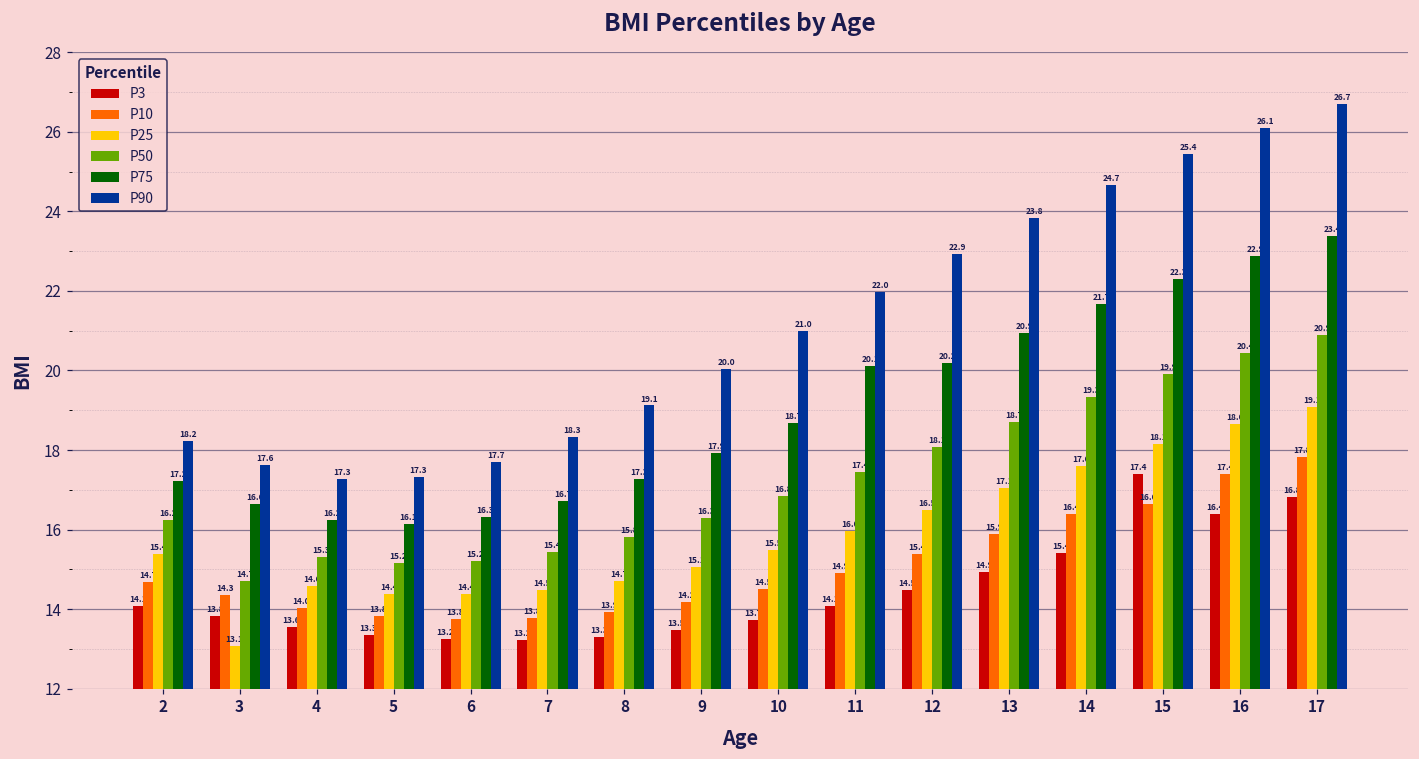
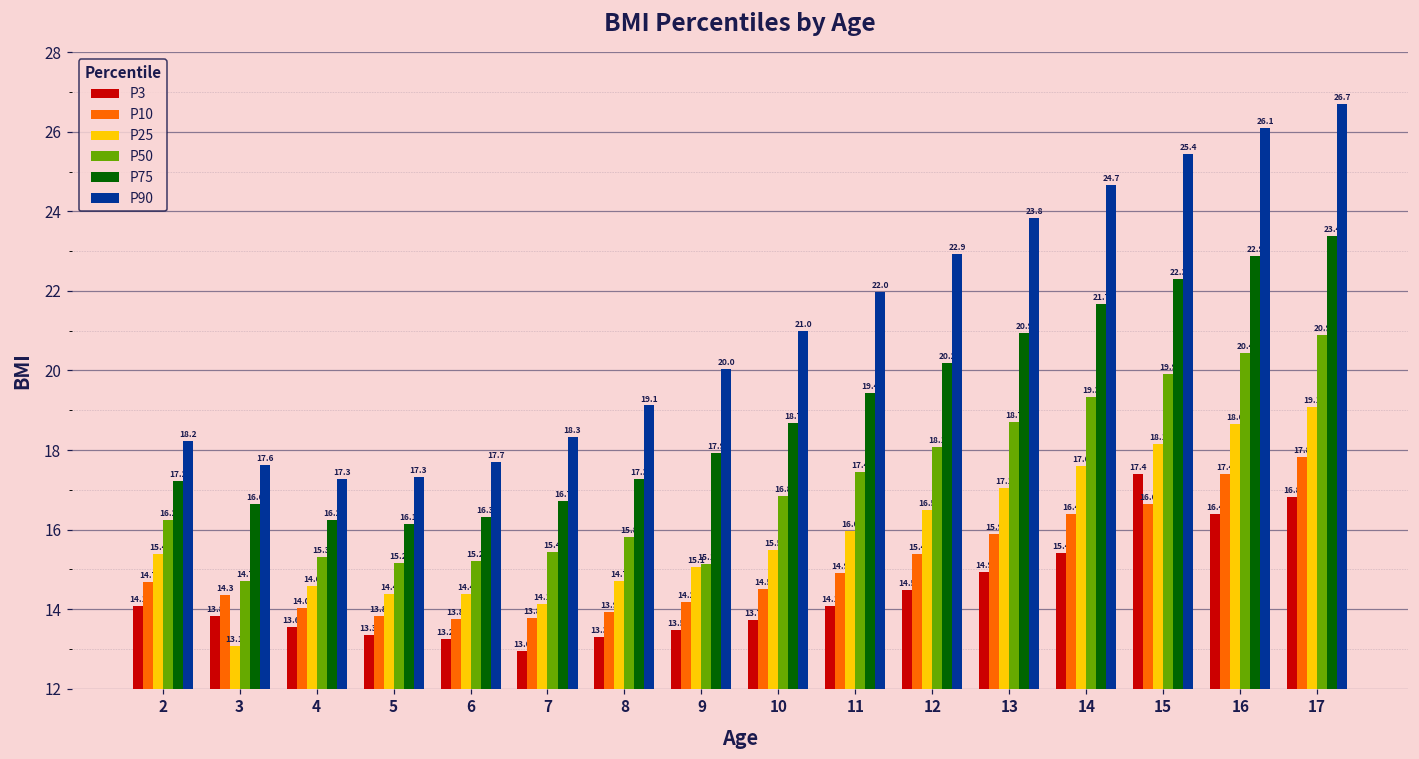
  {
    "P3": {
      "2": 14.1,
      "3": 13.8,
      "4": 13.6,
      "5": 13.3,
      "6": 13.2,
-     "7": 13.2,
+     "7": 13.0,
      "8": 13.3,
      "9": 13.5,
      "10": 13.7,
      "11": 14.1,
      "12": 14.5,
      "13": 14.9,
      "14": 15.4,
      "15": 17.4,
      "16": 16.4,
      "17": 16.8
    },
    "P10": {
      "2": 14.7,
      "3": 14.3,
      "4": 14.0,
      "5": 13.8,
      "6": 13.8,
      "7": 13.8,
      "8": 13.9,
      "9": 14.2,
      "10": 14.5,
      "11": 14.9,
      "12": 15.4,
      "13": 15.9,
      "14": 16.4,
      "15": 16.6,
      "16": 17.4,
      "17": 17.8
    },
    "P25": {
      "2": 15.4,
      "3": 13.1,
      "4": 14.6,
      "5": 14.4,
      "6": 14.4,
-     "7": 14.5,
+     "7": 14.1,
      "8": 14.7,
      "10": 15.5,
      "11": 16.0,
      "12": 16.5,
      "13": 17.1,
      "14": 17.6,
      "15": 18.1,
      "16": 18.6,
      "17": 19.1
    },
    "P50": {
      "2": 16.2,
      "3": 14.7,
      "4": 15.3,
      "5": 15.2,
      "6": 15.2,
      "7": 15.4,
      "8": 15.8,
-     "9": 16.3,
+     "9": 15.1,
      "10": 16.8,
      "11": 17.4,
      "12": 18.1,
      "13": 18.7,
      "14": 19.3,
      "15": 19.9,
      "16": 20.4,
      "17": 20.9
    },
    "P75": {
      "2": 17.2,
      "3": 16.6,
      "4": 16.2,
      "5": 16.1,
      "6": 16.3,
      "7": 16.7,
      "8": 17.3,
      "9": 17.9,
      "10": 18.7,
-     "11": 20.1,
+     "11": 19.4,
      "12": 20.2,
      "13": 20.9,
      "14": 21.7,
      "15": 22.3,
      "16": 22.9,
      "17": 23.4
    },
    "P90": {
      "2": 18.2,
      "3": 17.6,
      "4": 17.3,
      "5": 17.3,
      "6": 17.7,
      "7": 18.3,
      "8": 19.1,
      "9": 20.0,
      "10": 21.0,
      "11": 22.0,
      "12": 22.9,
      "13": 23.8,
      "14": 24.7,
      "15": 25.4,
      "16": 26.1,
      "17": 26.7
    }
  }
